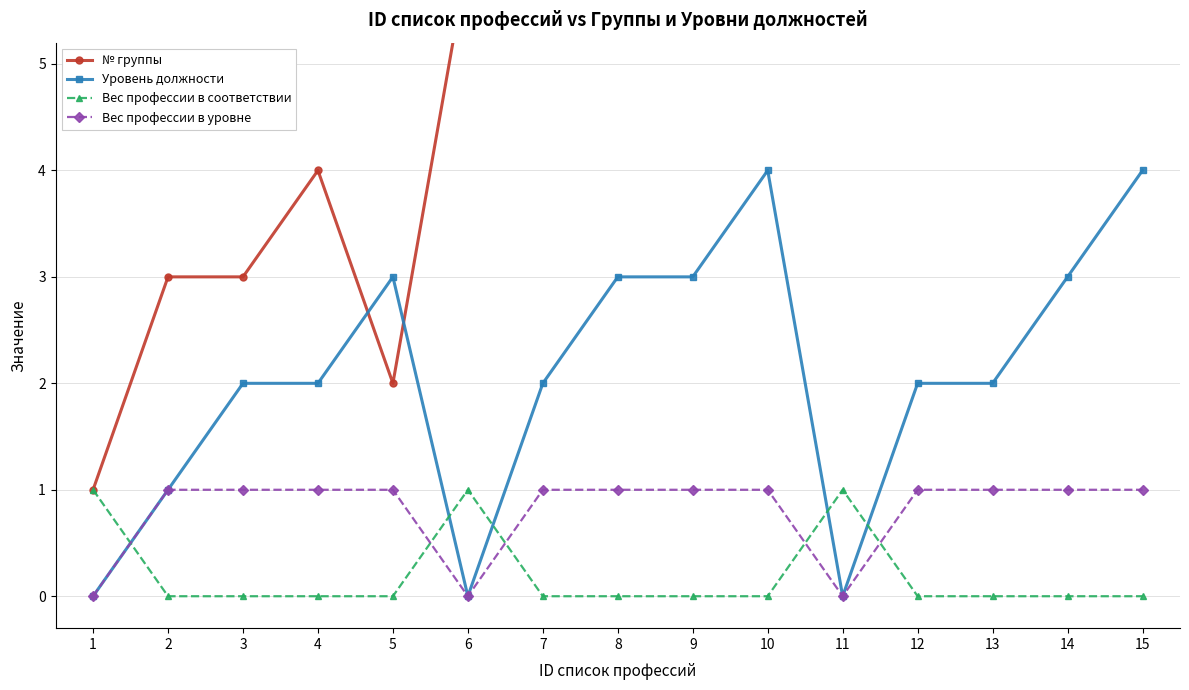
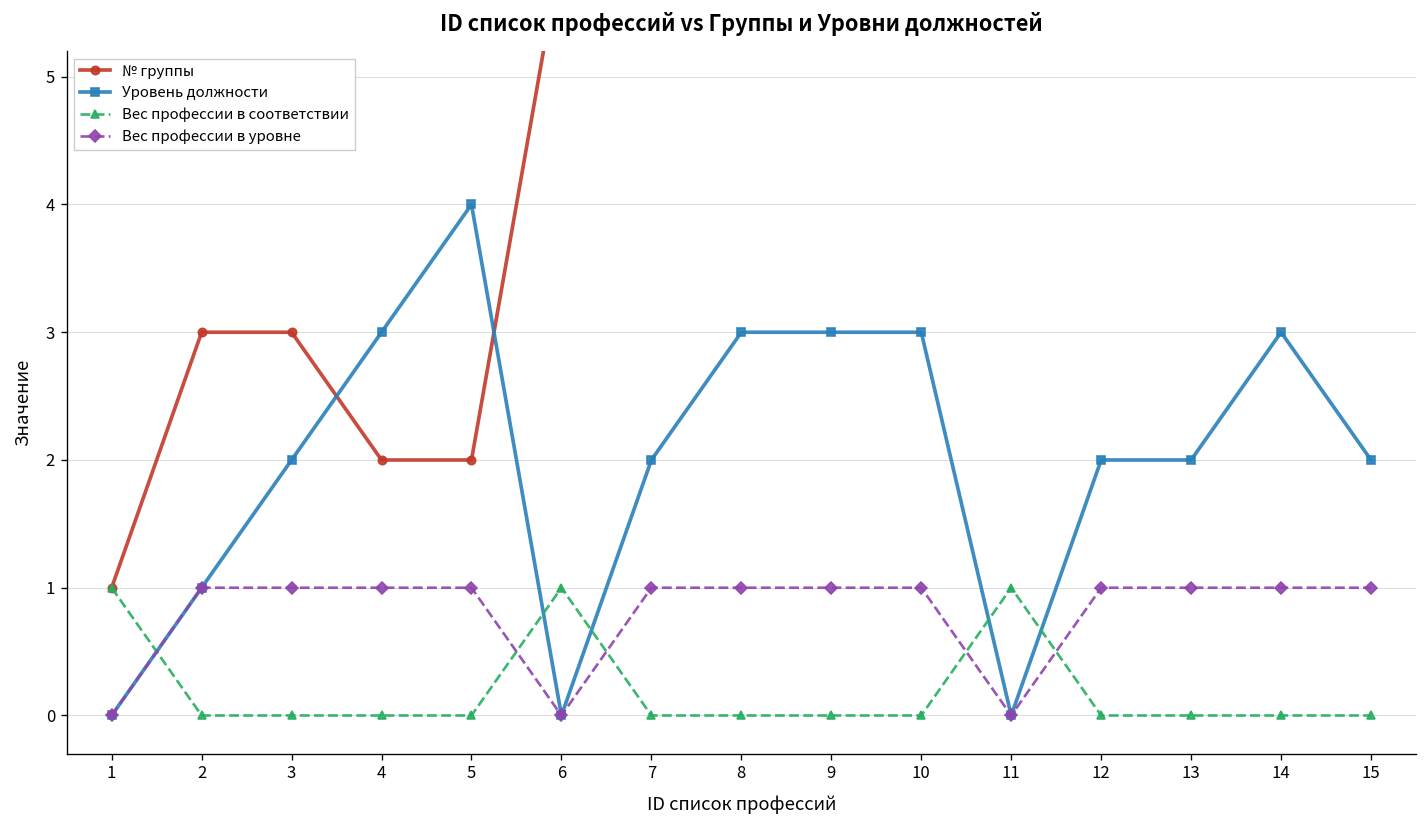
  {
    "№ группы": {
      "2": 3,
      "3": 3,
-     "4": 4,
+     "4": 2,
      "5": 2
    },
    "Уровень должности": {
      "3": 2,
-     "4": 2,
-     "5": 3,
+     "4": 3,
+     "5": 4,
      "7": 2,
      "8": 3,
      "9": 3,
-     "10": 4,
+     "10": 3,
      "12": 2,
      "13": 2,
      "14": 3,
-     "15": 4
+     "15": 2
    },
    "Вес профессии в соответствии": {
      "2": 0,
      "3": 0,
      "4": 0,
      "5": 0,
      "6": 1,
      "7": 0,
      "8": 0,
      "9": 0,
      "10": 0,
      "11": 1,
      "12": 0,
      "13": 0,
      "14": 0,
      "15": 0
    },
    "Вес профессии в уровне": {
      "3": 1,
      "4": 1,
      "5": 1,
      "7": 1,
      "8": 1,
      "9": 1,
      "10": 1,
      "12": 1,
      "13": 1,
      "14": 1,
      "15": 1
    }
  }
